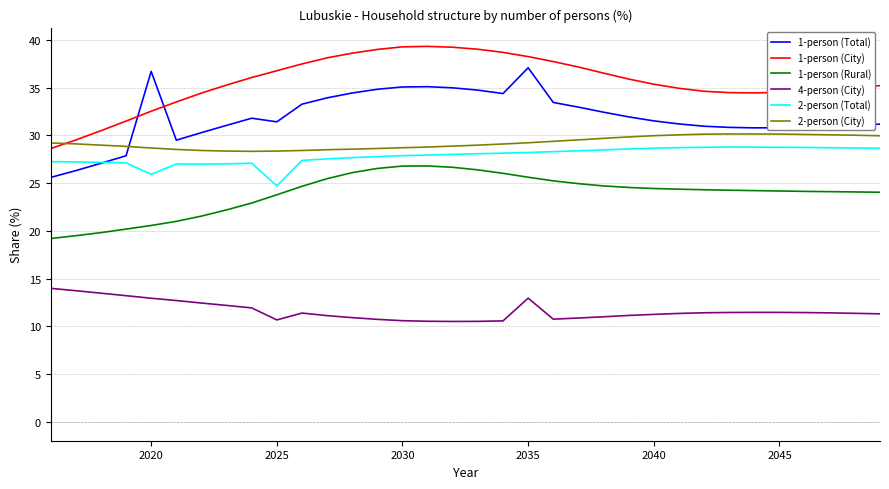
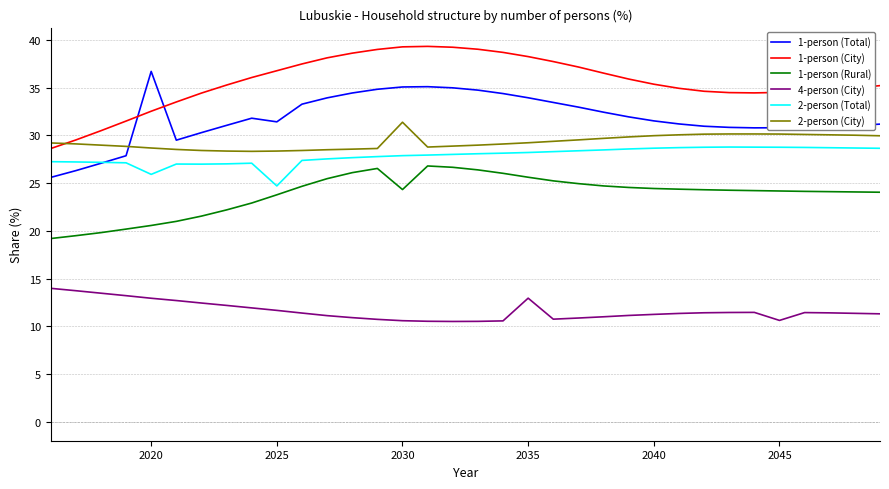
  {
    "1-person (Total)": {
      "2020": 37,
      "2025": 31,
      "2030": 35,
-     "2035": 37,
+     "2035": 34,
      "2040": 32
    },
    "1-person (City)": {
      "2020": 33,
      "2025": 37,
      "2030": 39,
      "2035": 38,
      "2040": 35
    },
    "1-person (Rural)": {
      "2020": 21,
      "2025": 24,
-     "2030": 27,
+     "2030": 24,
      "2035": 26,
      "2040": 24,
      "2045": 24
    },
    "4-person (City)": {
      "2020": 13,
-     "2025": 11,
+     "2025": 12,
      "2030": 11,
      "2035": 13,
      "2040": 11,
-     "2045": 11.5
+     "2045": 10.6
    },
    "2-person (Total)": {
      "2020": 26,
      "2025": 25,
      "2030": 28,
      "2035": 28,
      "2040": 29,
      "2045": 29
    },
    "2-person (City)": {
      "2020": 29,
      "2025": 28,
-     "2030": 29,
+     "2030": 31,
      "2035": 29,
      "2040": 30,
      "2045": 30
    }
  }
